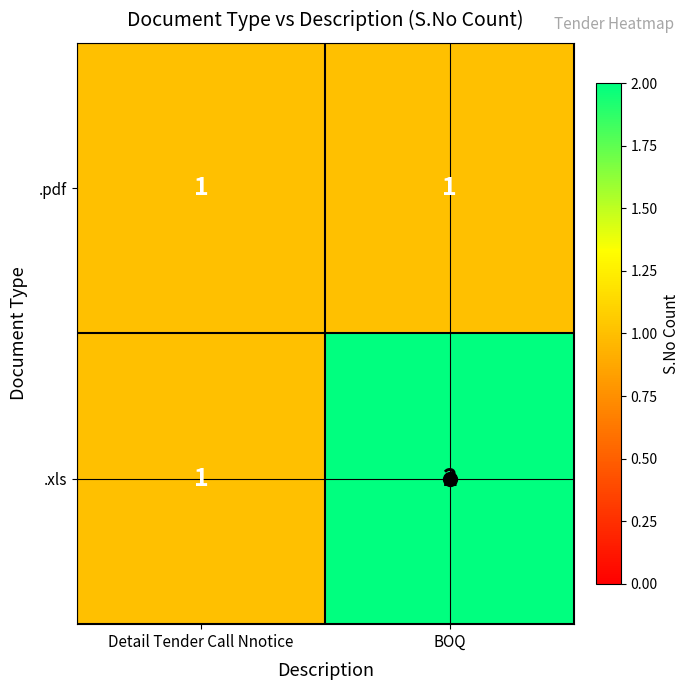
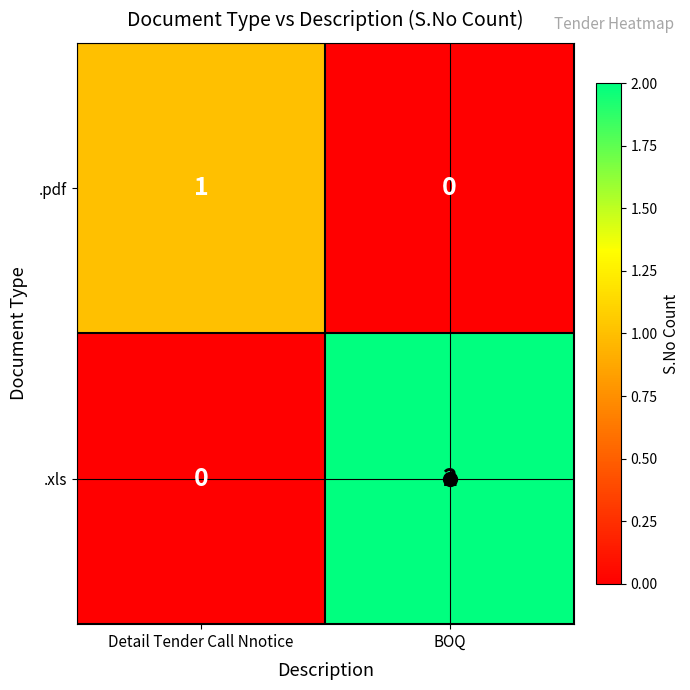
  {
    ".pdf": {
      "Detail Tender Call Nnotice": 1,
-     "BOQ": 1
+     "BOQ": 0
    },
    ".xls": {
-     "Detail Tender Call Nnotice": 1
+     "Detail Tender Call Nnotice": 0
    }
  }
